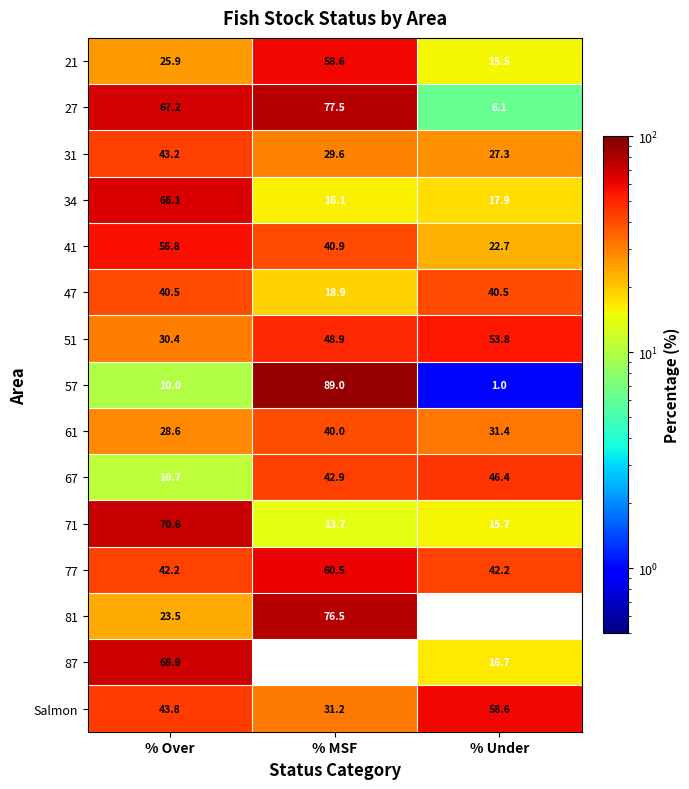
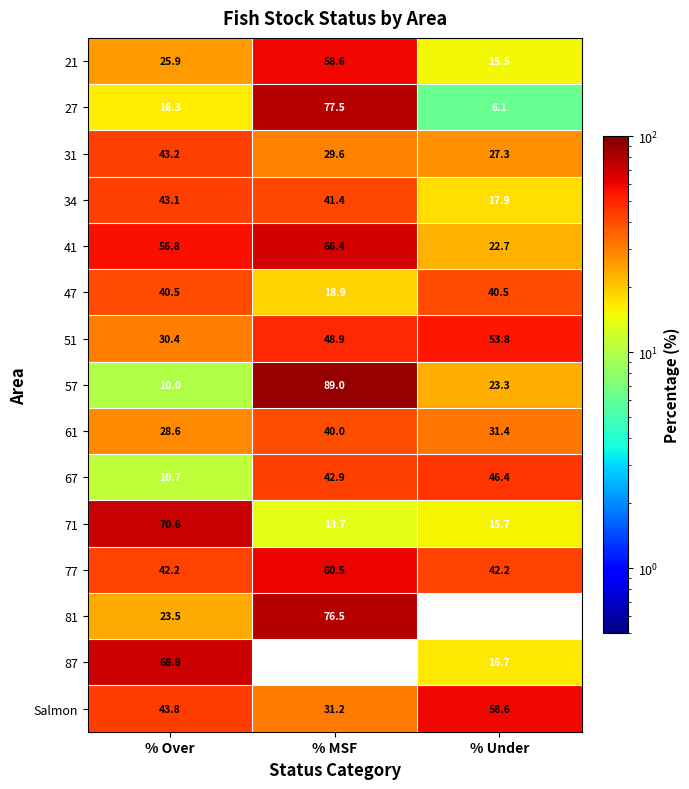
  {
    "21": {
      "% Over": 25.9,
      "% MSF": 58.6,
      "% Under": 15.5
    },
    "27": {
-     "% Over": 67.2,
+     "% Over": 16.3,
      "% MSF": 77.5,
      "% Under": 6.1
    },
    "31": {
      "% Over": 43.2,
      "% MSF": 29.6,
      "% Under": 27.3
    },
    "34": {
-     "% Over": 66.1,
-     "% MSF": 16.1,
+     "% Over": 43.1,
+     "% MSF": 41.4,
      "% Under": 17.9
    },
    "41": {
      "% Over": 56.8,
-     "% MSF": 40.9,
+     "% MSF": 66.4,
      "% Under": 22.7
    },
    "47": {
      "% Over": 40.5,
      "% MSF": 18.9,
      "% Under": 40.5
    },
    "51": {
      "% Over": 30.4,
      "% MSF": 48.9,
      "% Under": 53.8
    },
    "57": {
      "% Over": 10.0,
      "% MSF": 89.0,
-     "% Under": 1.0
+     "% Under": 23.3
    },
    "61": {
      "% Over": 28.6,
      "% MSF": 40.0,
      "% Under": 31.4
    },
    "67": {
      "% Over": 10.7,
      "% MSF": 42.9,
      "% Under": 46.4
    },
    "71": {
      "% Over": 70.6,
      "% MSF": 13.7,
      "% Under": 15.7
    },
    "77": {
      "% Over": 42.2,
      "% MSF": 60.5,
      "% Under": 42.2
    },
    "81": {
      "% Over": 23.5,
      "% MSF": 76.5
    },
    "87": {
      "% Over": 68.9,
      "% Under": 16.7
    },
    "Salmon": {
      "% Over": 43.8,
      "% MSF": 31.2,
      "% Under": 58.6
    }
  }
